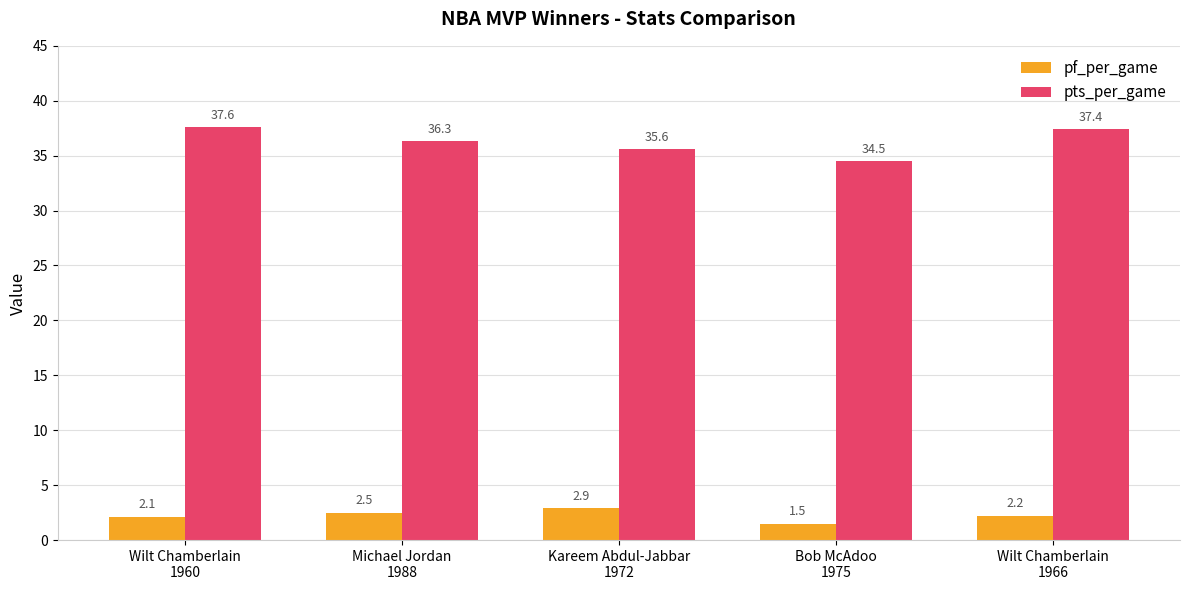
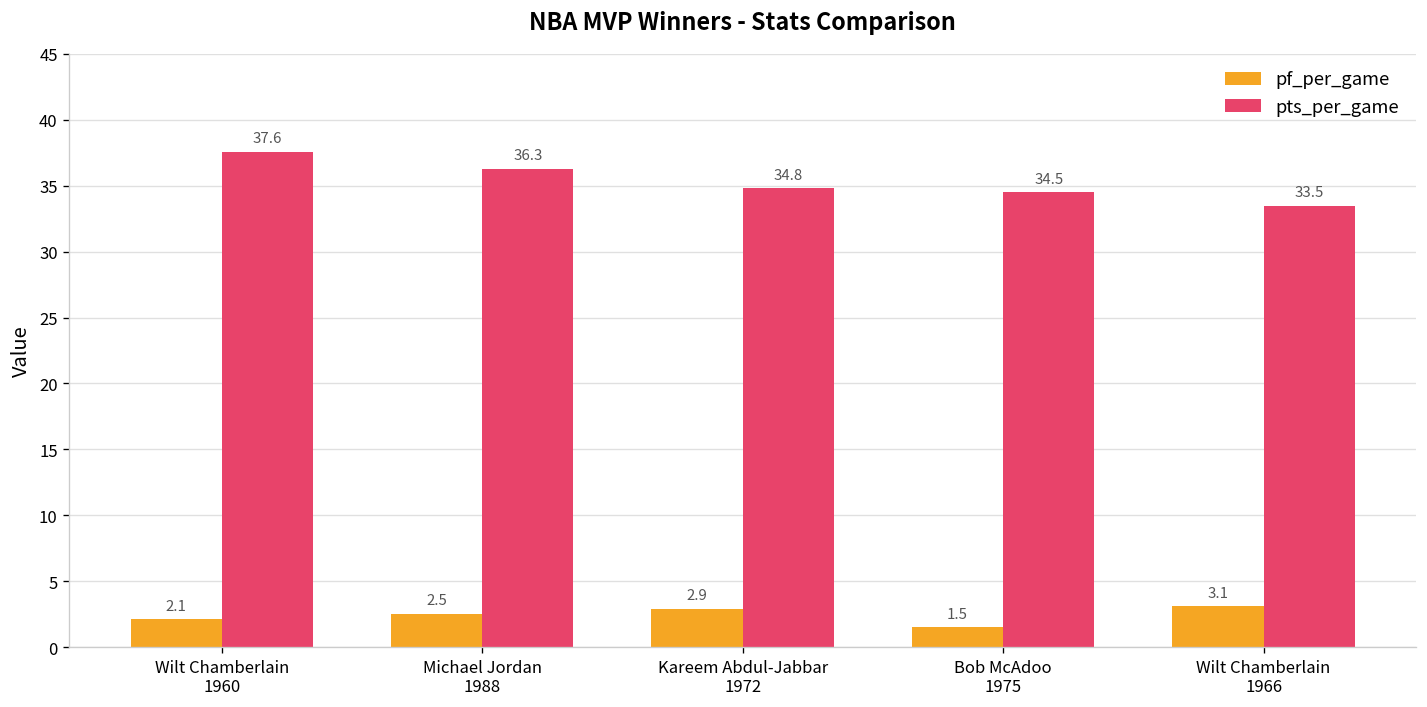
  {
    "pf_per_game": {
      "Wilt Chamberlain 1960": 2.1,
      "Michael Jordan 1988": 2.5,
      "Kareem Abdul-Jabbar 1972": 2.9,
      "Bob McAdoo 1975": 1.5,
-     "Wilt Chamberlain 1966": 2.2
+     "Wilt Chamberlain 1966": 3.1
    },
    "pts_per_game": {
      "Wilt Chamberlain 1960": 37.6,
      "Michael Jordan 1988": 36.3,
-     "Kareem Abdul-Jabbar 1972": 35.6,
+     "Kareem Abdul-Jabbar 1972": 34.8,
      "Bob McAdoo 1975": 34.5,
-     "Wilt Chamberlain 1966": 37.4
+     "Wilt Chamberlain 1966": 33.5
    }
  }
